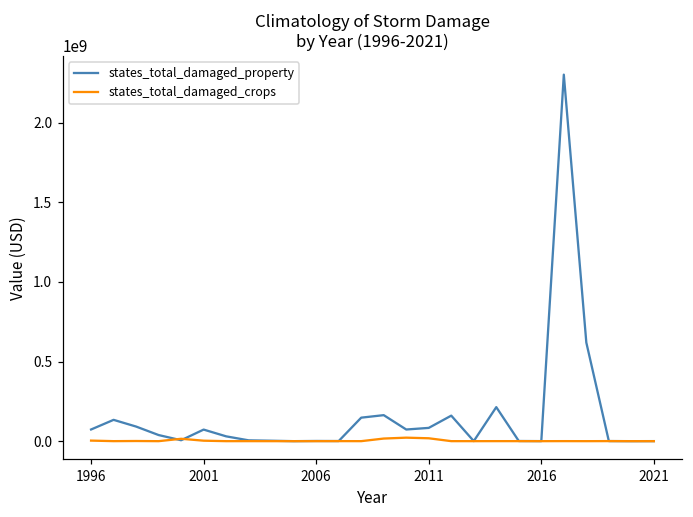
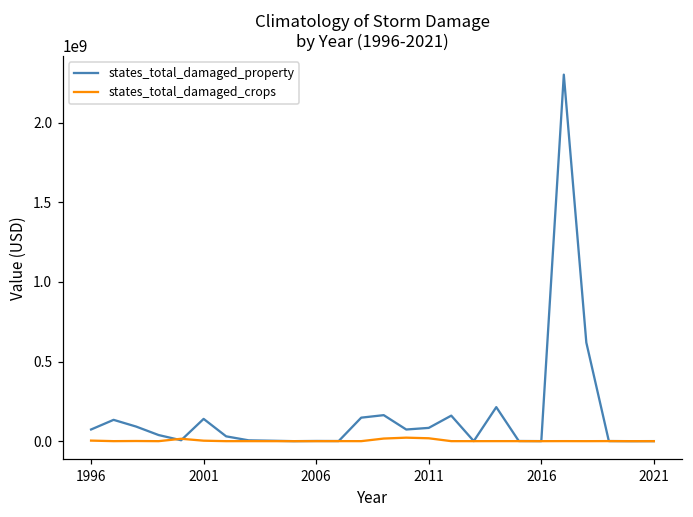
  {
    "states_total_damaged_property": {
      "1996": 70000000,
-     "2001": 70000000,
+     "2001": 140000000,
      "2011": 80000000
    },
    "states_total_damaged_crops": {
      "1996": 0,
      "2001": 0,
      "2011": 20000000
    }
  }
